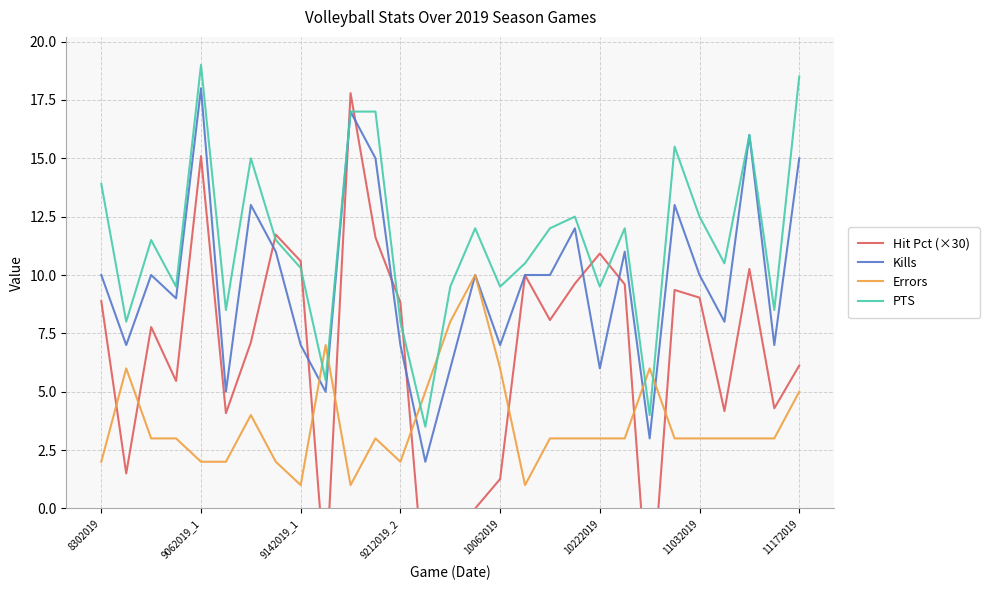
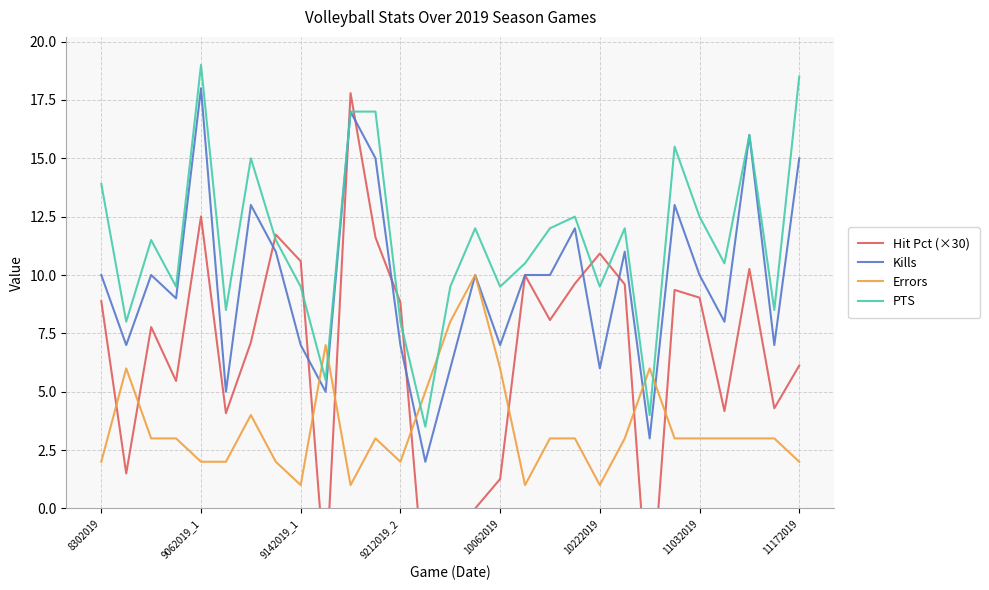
  {
    "Hit Pct (×30)": {
      "8302019": 8.9,
-     "9062019_1": 15.1,
+     "9062019_1": 12.5,
      "9142019_1": 10.6,
      "9212019_2": 8.8,
      "10062019": 1.3,
      "10222019": 10.9,
      "11032019": 9.0,
      "11172019": 6.1
    },
    "Kills": {
      "8302019": 10.0,
      "9062019_1": 18.0,
      "9142019_1": 7.0,
      "9212019_2": 7.0,
      "10062019": 7.0,
      "10222019": 6.0,
      "11032019": 10.0,
      "11172019": 15.0
    },
    "Errors": {
      "8302019": 2,
      "9062019_1": 2,
      "9142019_1": 1,
      "9212019_2": 2,
      "10062019": 6,
-     "10222019": 3,
+     "10222019": 1,
      "11032019": 3,
-     "11172019": 5
+     "11172019": 2
    },
    "PTS": {
      "8302019": 13.9,
      "9062019_1": 19.0,
-     "9142019_1": 10.3,
+     "9142019_1": 9.5,
      "9212019_2": 8.0,
      "10062019": 9.5,
      "10222019": 9.5,
      "11032019": 12.5,
      "11172019": 18.5
    }
  }
